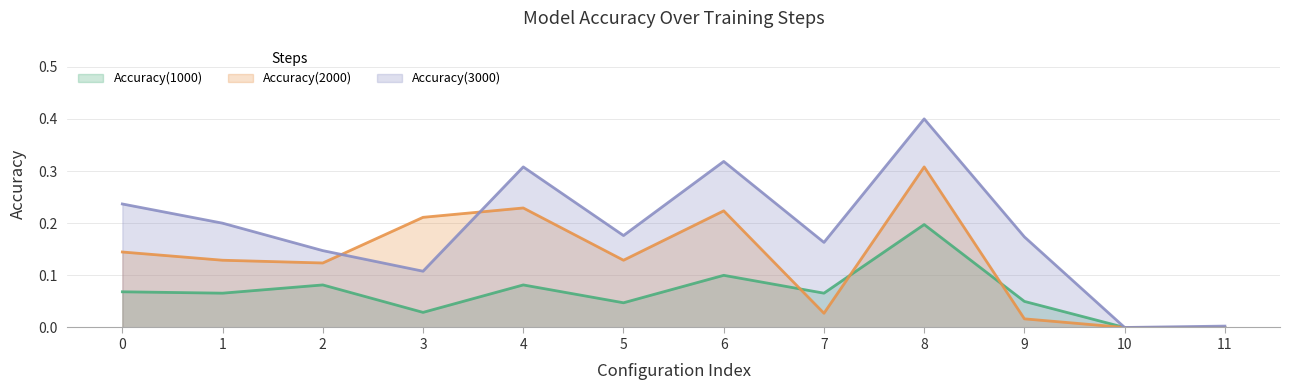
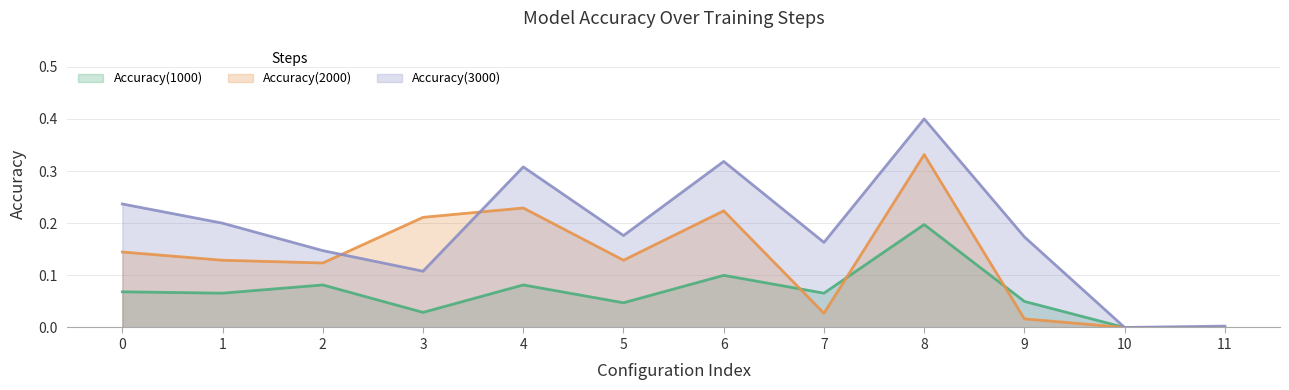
  {
    "Accuracy(2000)": {
      "0": 0.14,
      "1": 0.13,
      "2": 0.12,
      "3": 0.21,
      "4": 0.23,
      "5": 0.13,
      "6": 0.22,
      "7": 0.03,
-     "8": 0.31,
+     "8": 0.33,
      "9": 0.02
    }
  }
